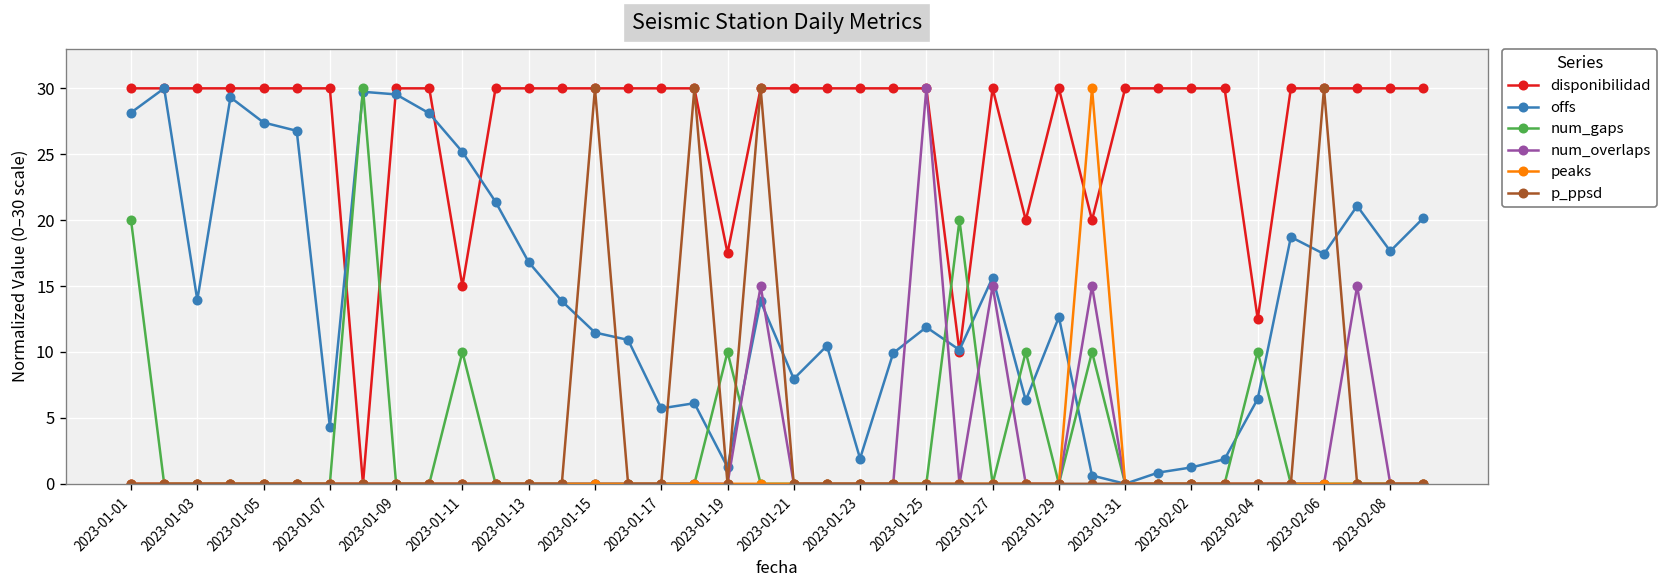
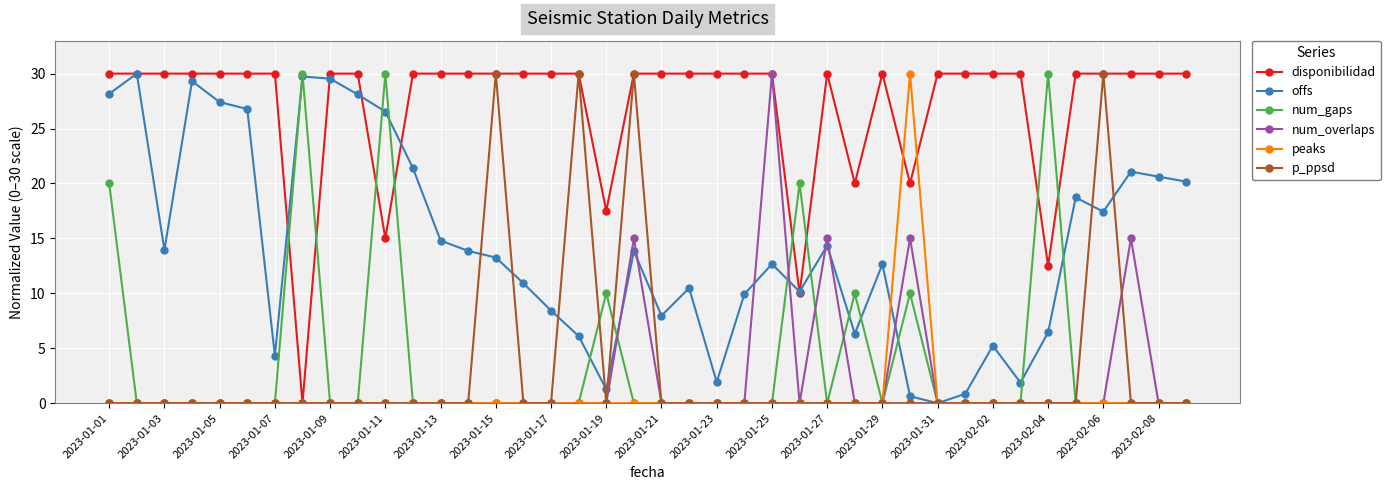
  {
    "disponibilidad": {
      "2023-01-01": 30.0,
      "2023-01-03": 30.0,
      "2023-01-05": 30.0,
      "2023-01-07": 30.0,
      "2023-01-09": 30.0,
      "2023-01-11": 15.0,
      "2023-01-13": 30.0,
      "2023-01-17": 30.0,
      "2023-01-19": 17.5,
      "2023-01-21": 30.0,
      "2023-01-23": 30.0,
      "2023-01-27": 30.0,
      "2023-01-29": 30.0,
      "2023-01-31": 30.0,
      "2023-02-02": 30.0,
      "2023-02-04": 12.5,
      "2023-02-08": 30.0
    },
    "offs": {
      "2023-01-01": 28.2,
      "2023-01-03": 13.9,
      "2023-01-05": 27.4,
      "2023-01-07": 4.3,
      "2023-01-09": 29.5,
-     "2023-01-11": 25.2,
-     "2023-01-13": 16.8,
-     "2023-01-15": 11.5,
-     "2023-01-17": 5.7,
+     "2023-01-11": 26.5,
+     "2023-01-13": 14.8,
+     "2023-01-15": 13.3,
+     "2023-01-17": 8.4,
      "2023-01-19": 1.3,
      "2023-01-21": 8.0,
      "2023-01-23": 1.9,
-     "2023-01-25": 11.9,
-     "2023-01-27": 15.6,
+     "2023-01-25": 12.7,
+     "2023-01-27": 14.3,
      "2023-01-29": 12.6,
-     "2023-02-02": 1.2,
+     "2023-02-02": 5.2,
      "2023-02-04": 6.4,
      "2023-02-06": 17.4,
-     "2023-02-08": 17.7
+     "2023-02-08": 20.6
    },
    "num_gaps": {
      "2023-01-01": 20.0,
-     "2023-01-11": 10.0,
+     "2023-01-11": 30.0,
      "2023-01-19": 10.0,
-     "2023-02-04": 10.0
+     "2023-02-04": 30.0
    },
    "num_overlaps": {
      "2023-01-27": 15.0
    }
  }
